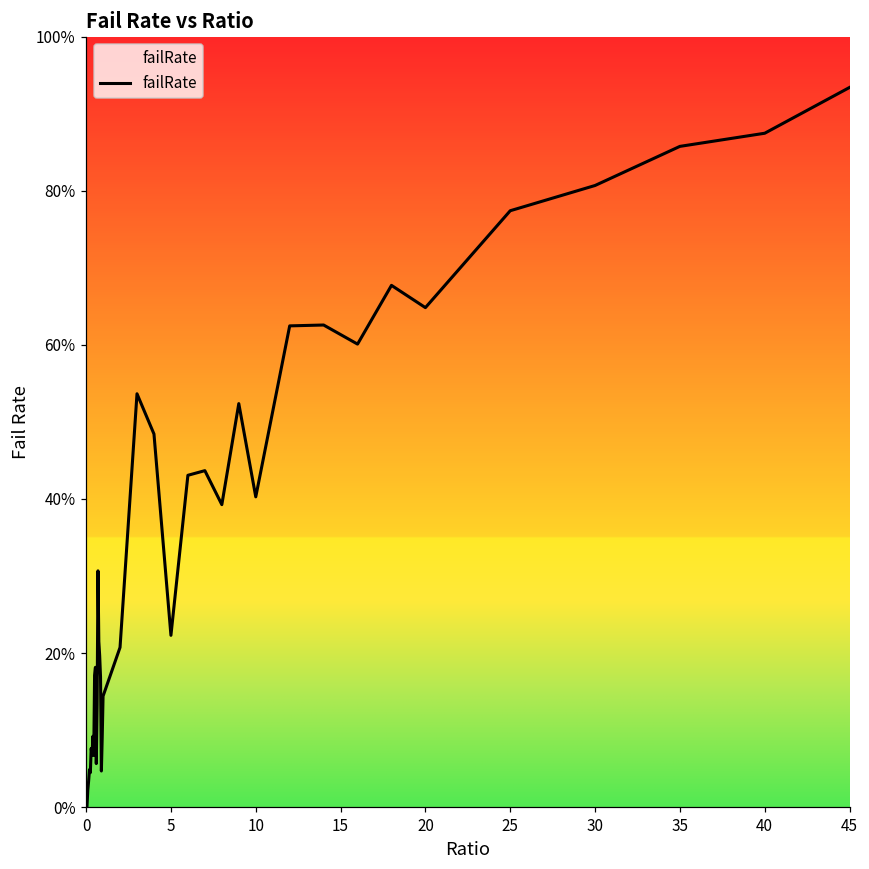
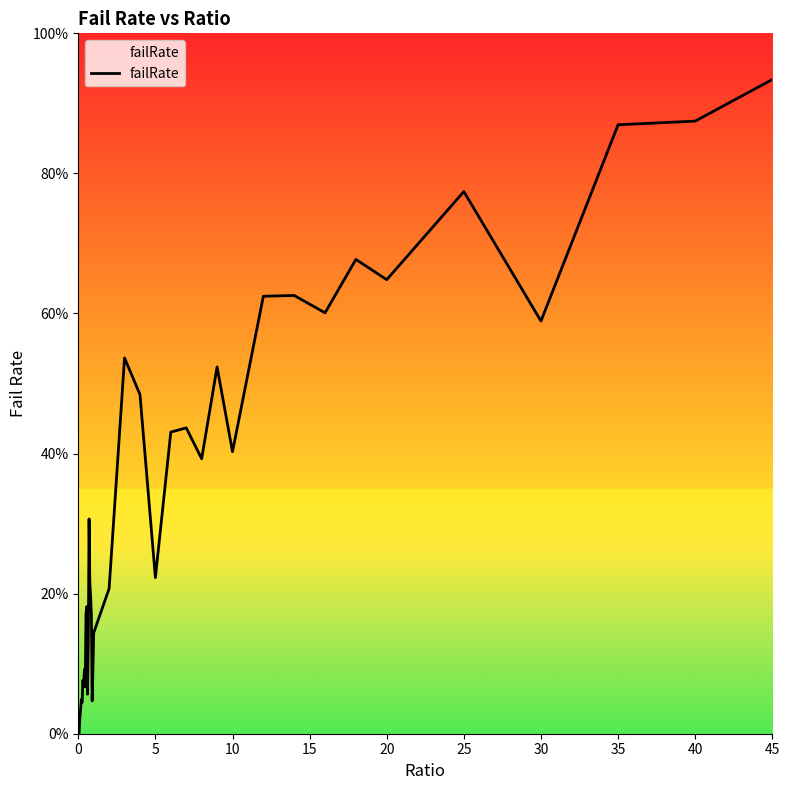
  {
    "0": "0%",
    "5": "22%",
    "10": "40%",
    "20": "65%",
    "25": "77%",
-   "30": "81%",
-   "35": "86%",
+   "30": "59%",
+   "35": "87%",
    "40": "87%",
    "45": "93%"
  }
